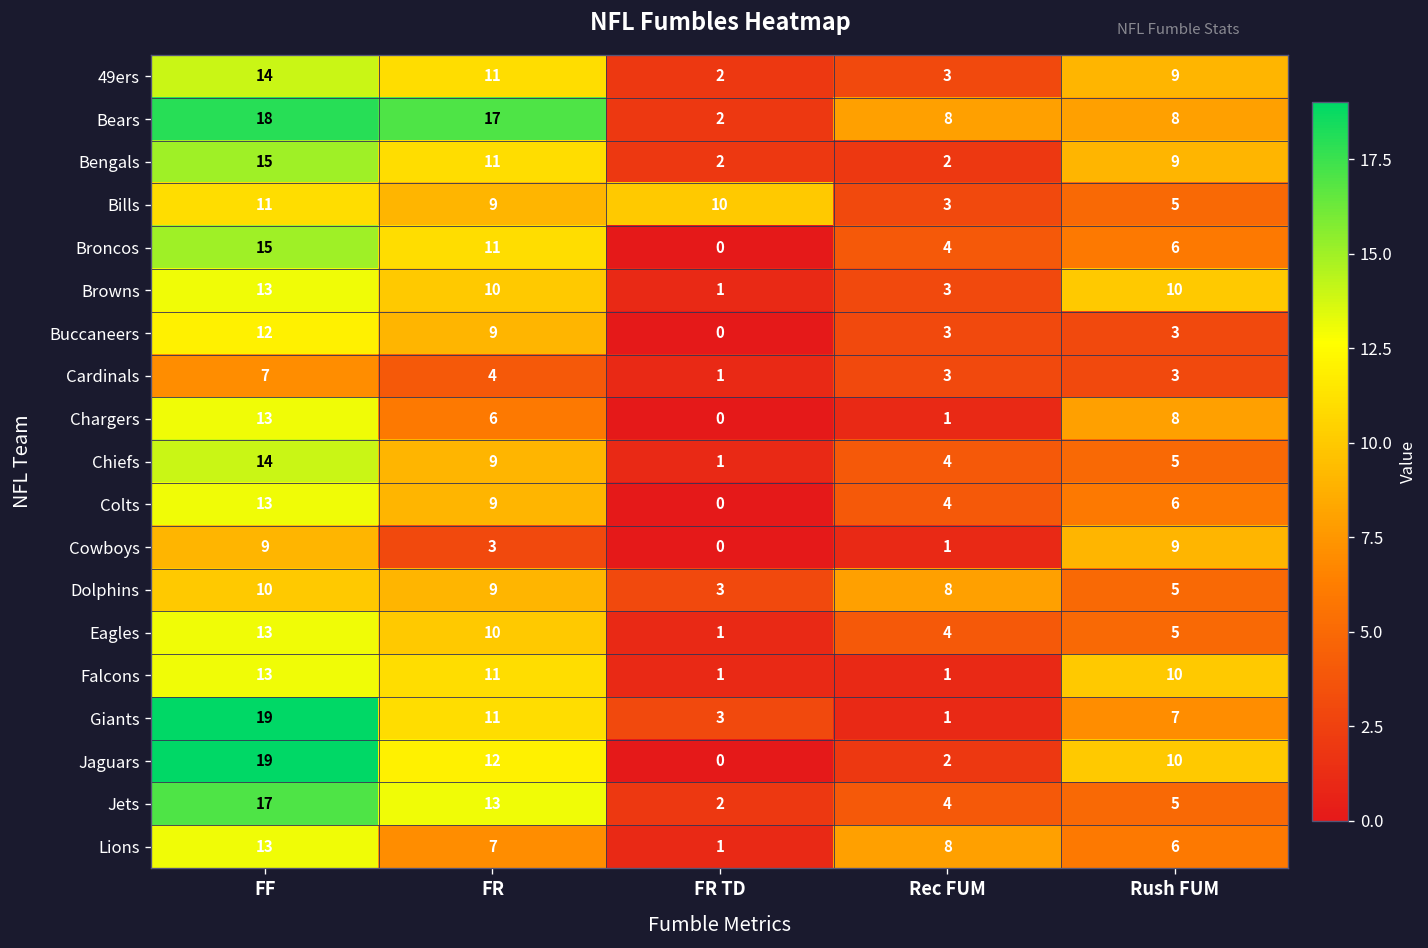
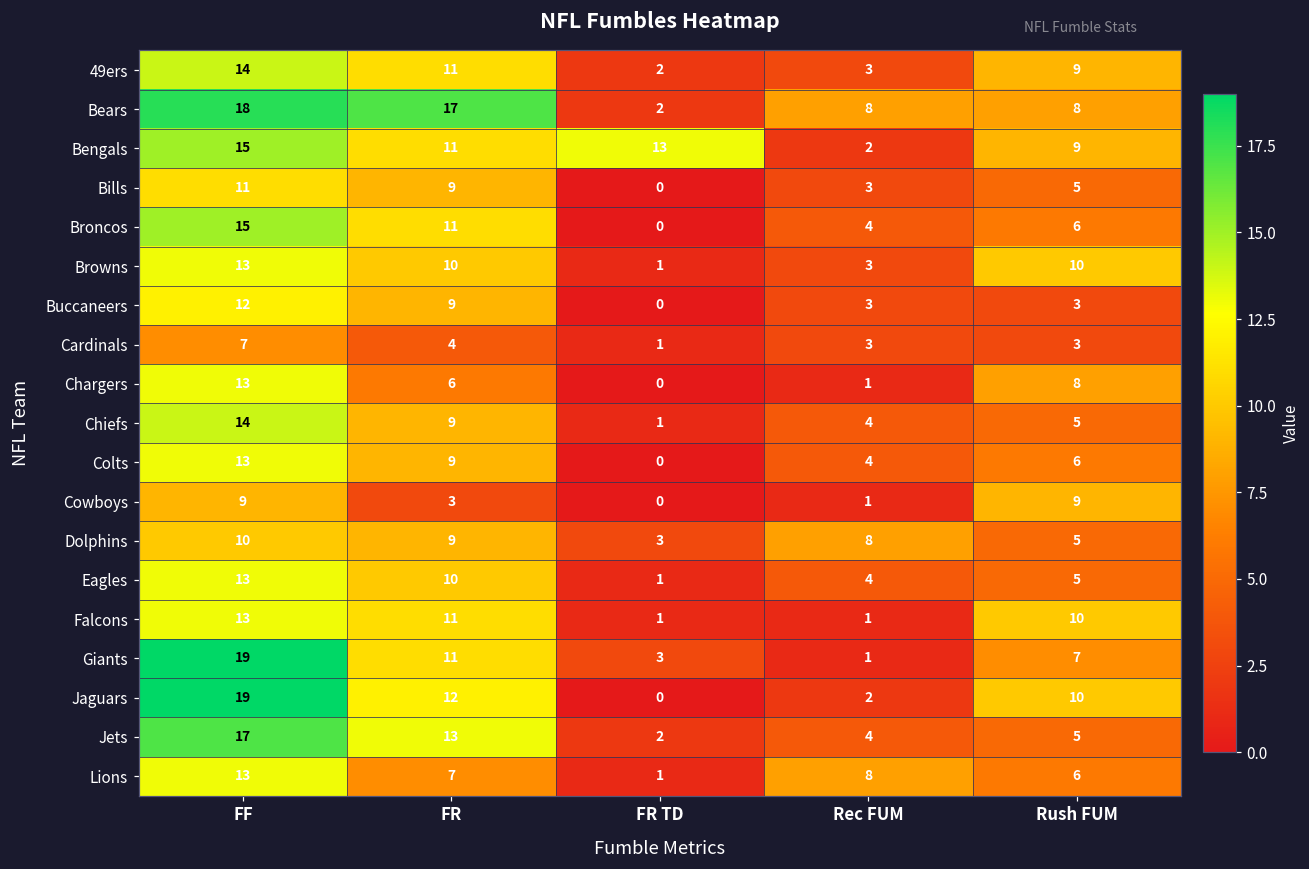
  {
    "49ers": {
      "FF": 14,
      "FR": 11,
      "FR TD": 2,
      "Rec FUM": 3,
      "Rush FUM": 9
    },
    "Bears": {
      "FF": 18,
      "FR": 17,
      "FR TD": 2,
      "Rec FUM": 8,
      "Rush FUM": 8
    },
    "Bengals": {
      "FF": 15,
      "FR": 11,
-     "FR TD": 2,
+     "FR TD": 13,
      "Rec FUM": 2,
      "Rush FUM": 9
    },
    "Bills": {
      "FF": 11,
      "FR": 9,
-     "FR TD": 10,
+     "FR TD": 0,
      "Rec FUM": 3,
      "Rush FUM": 5
    },
    "Broncos": {
      "FF": 15,
      "FR": 11,
      "FR TD": 0,
      "Rec FUM": 4,
      "Rush FUM": 6
    },
    "Browns": {
      "FF": 13,
      "FR": 10,
      "FR TD": 1,
      "Rec FUM": 3,
      "Rush FUM": 10
    },
    "Buccaneers": {
      "FF": 12,
      "FR": 9,
      "FR TD": 0,
      "Rec FUM": 3,
      "Rush FUM": 3
    },
    "Cardinals": {
      "FF": 7,
      "FR": 4,
      "FR TD": 1,
      "Rec FUM": 3,
      "Rush FUM": 3
    },
    "Chargers": {
      "FF": 13,
      "FR": 6,
      "FR TD": 0,
      "Rec FUM": 1,
      "Rush FUM": 8
    },
    "Chiefs": {
      "FF": 14,
      "FR": 9,
      "FR TD": 1,
      "Rec FUM": 4,
      "Rush FUM": 5
    },
    "Colts": {
      "FF": 13,
      "FR": 9,
      "FR TD": 0,
      "Rec FUM": 4,
      "Rush FUM": 6
    },
    "Cowboys": {
      "FF": 9,
      "FR": 3,
      "FR TD": 0,
      "Rec FUM": 1,
      "Rush FUM": 9
    },
    "Dolphins": {
      "FF": 10,
      "FR": 9,
      "FR TD": 3,
      "Rec FUM": 8,
      "Rush FUM": 5
    },
    "Eagles": {
      "FF": 13,
      "FR": 10,
      "FR TD": 1,
      "Rec FUM": 4,
      "Rush FUM": 5
    },
    "Falcons": {
      "FF": 13,
      "FR": 11,
      "FR TD": 1,
      "Rec FUM": 1,
      "Rush FUM": 10
    },
    "Giants": {
      "FF": 19,
      "FR": 11,
      "FR TD": 3,
      "Rec FUM": 1,
      "Rush FUM": 7
    },
    "Jaguars": {
      "FF": 19,
      "FR": 12,
      "FR TD": 0,
      "Rec FUM": 2,
      "Rush FUM": 10
    },
    "Jets": {
      "FF": 17,
      "FR": 13,
      "FR TD": 2,
      "Rec FUM": 4,
      "Rush FUM": 5
    },
    "Lions": {
      "FF": 13,
      "FR": 7,
      "FR TD": 1,
      "Rec FUM": 8,
      "Rush FUM": 6
    }
  }
